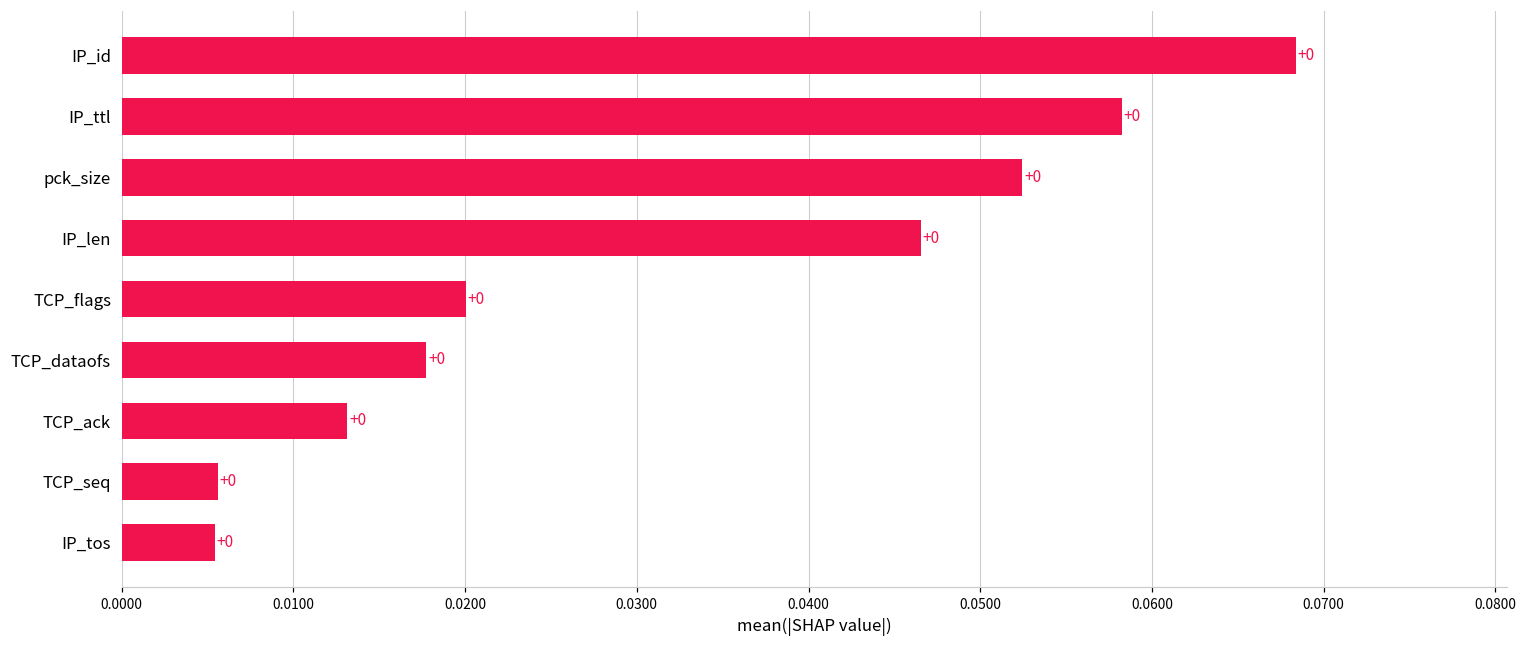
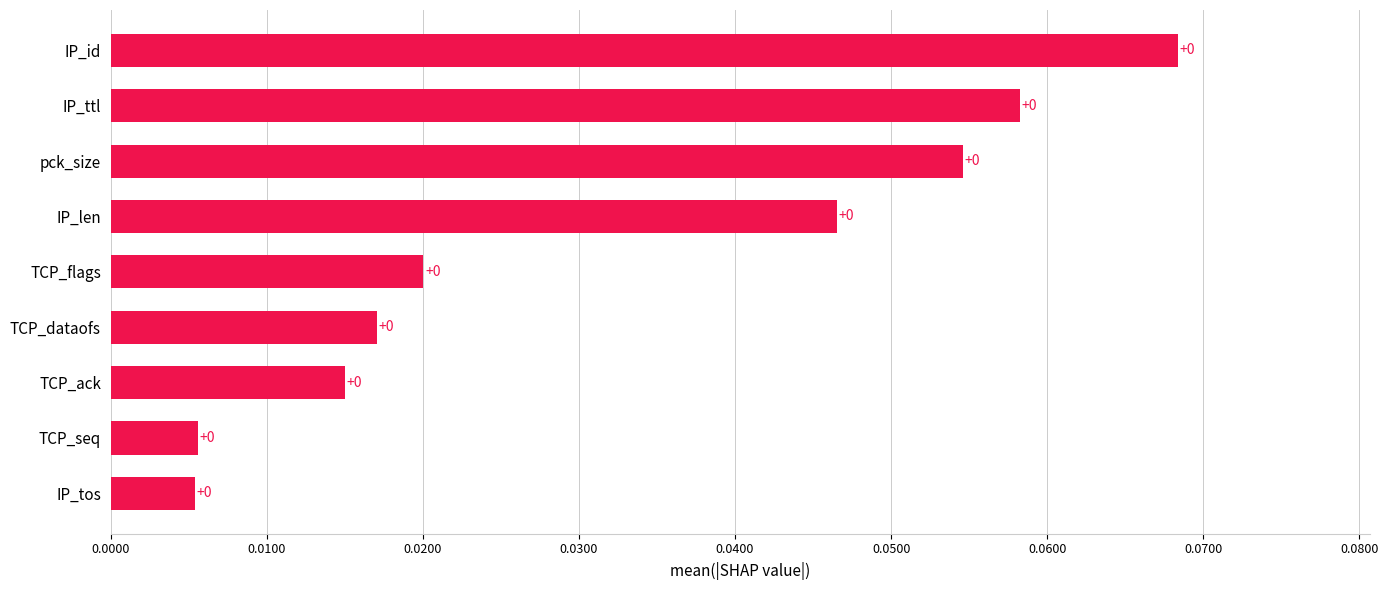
  {
-   "pck_size": 0.0525,
-   "TCP_dataofs": 0.0177,
-   "TCP_ack": 0.0131
+   "pck_size": 0.0546,
+   "TCP_dataofs": 0.0171,
+   "TCP_ack": 0.0150
  }
